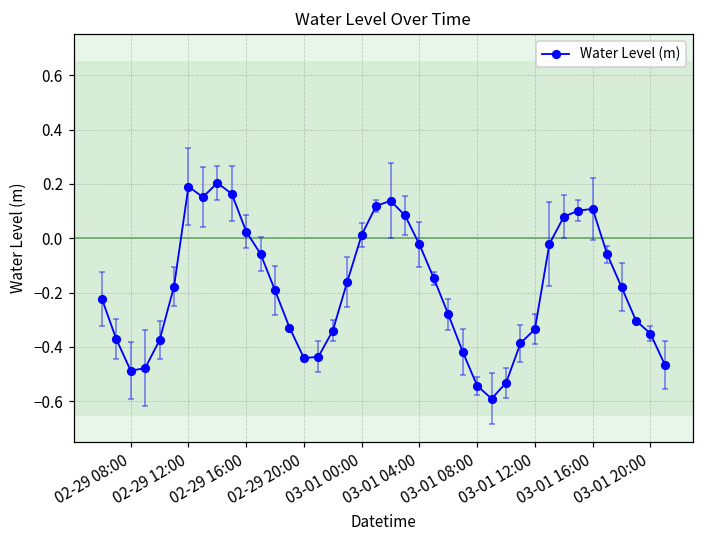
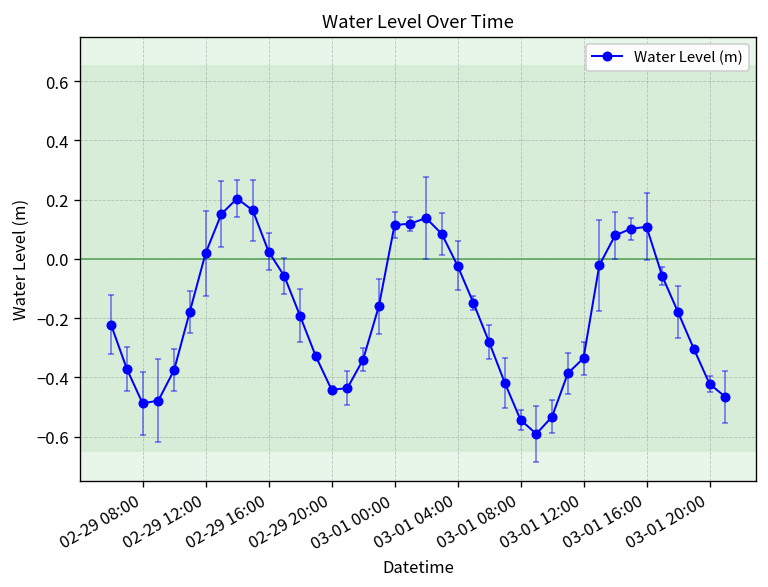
  {
    "Water Level (m)": {
      "02-29 08:00": -0.49,
-     "02-29 12:00": 0.19,
+     "02-29 12:00": 0.02,
      "02-29 16:00": 0.02,
      "02-29 20:00": -0.44,
-     "03-01 00:00": 0.01,
+     "03-01 00:00": 0.11,
      "03-01 04:00": -0.02,
      "03-01 08:00": -0.54,
      "03-01 12:00": -0.33,
      "03-01 16:00": 0.11,
-     "03-01 20:00": -0.35
+     "03-01 20:00": -0.42
    }
  }
